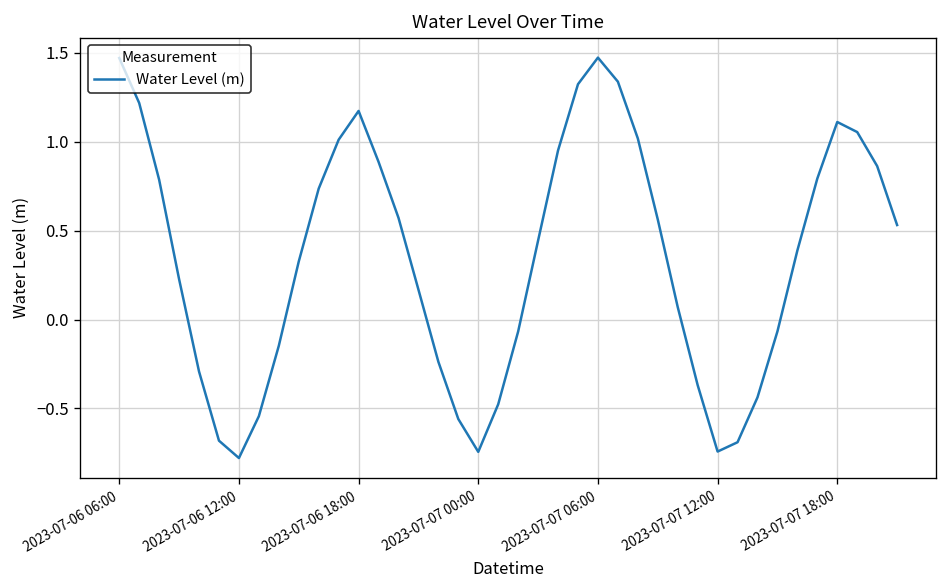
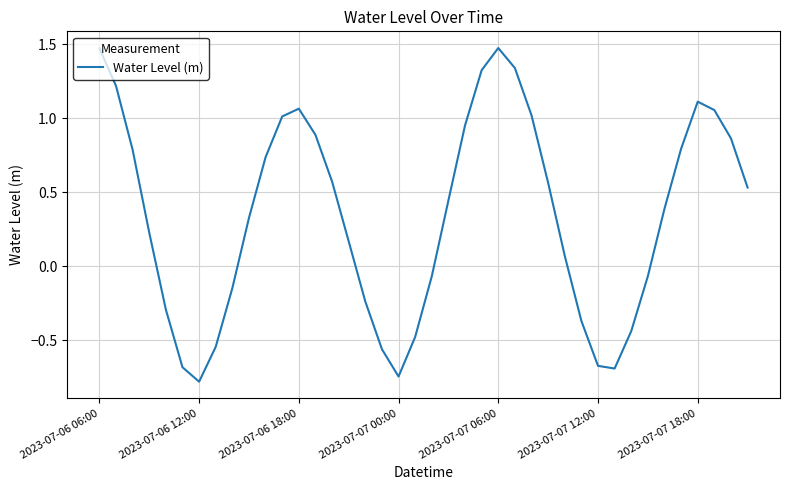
  {
    "2023-07-06 12:00": -0.78,
-   "2023-07-06 18:00": 1.17,
+   "2023-07-06 18:00": 1.06,
    "2023-07-07 00:00": -0.74,
    "2023-07-07 06:00": 1.47,
-   "2023-07-07 12:00": -0.74,
+   "2023-07-07 12:00": -0.67,
    "2023-07-07 18:00": 1.11
  }
